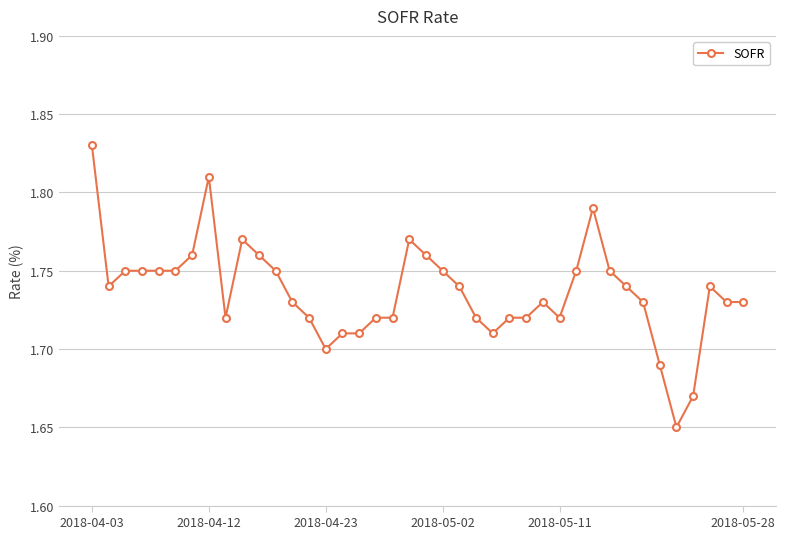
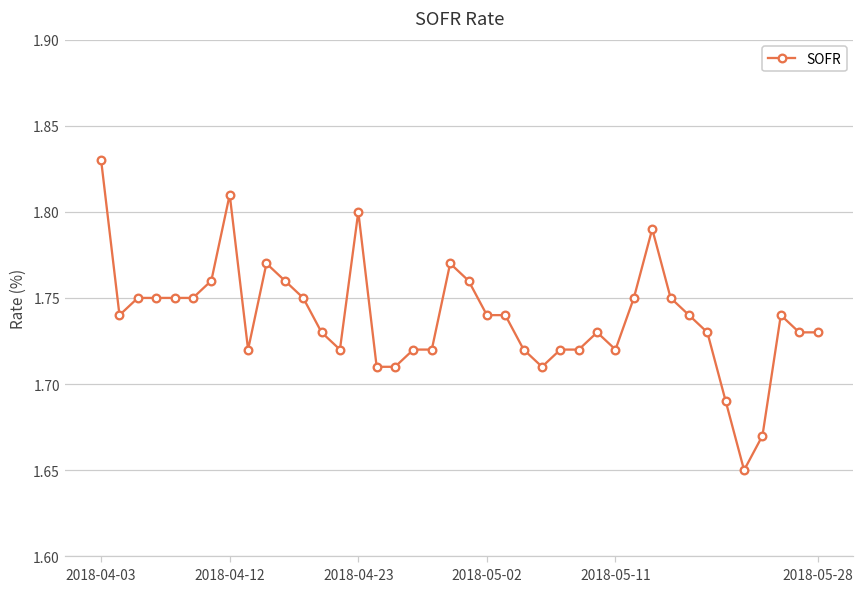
  {
    "2018-04-03": 1.83,
    "2018-04-12": 1.81,
-   "2018-04-23": 1.7,
-   "2018-05-02": 1.75,
+   "2018-04-23": 1.8,
+   "2018-05-02": 1.74,
    "2018-05-11": 1.72,
    "2018-05-28": 1.73
  }
